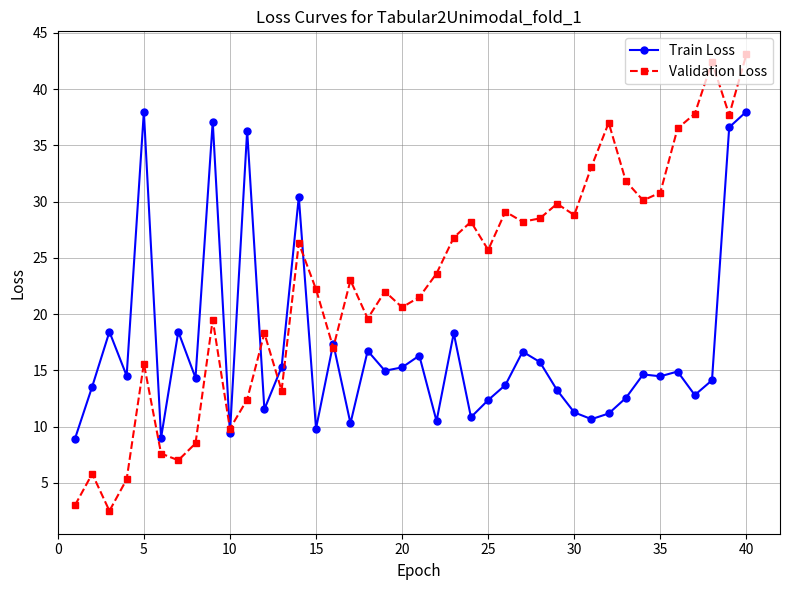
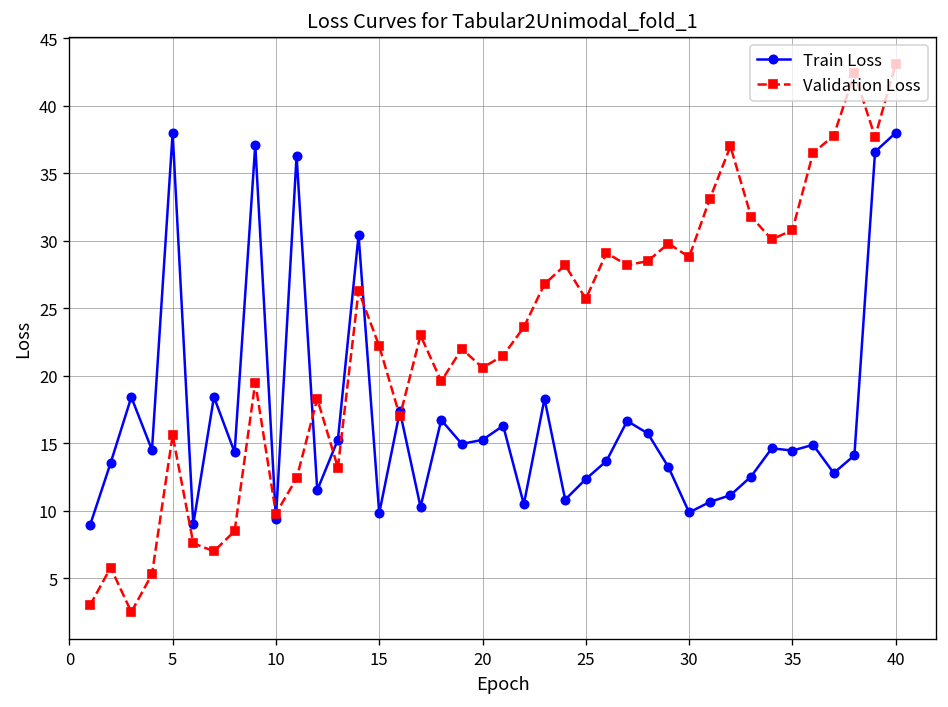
  {
    "Train Loss": {
      "5": 38.0,
      "10": 9.4,
      "15": 9.8,
      "20": 15.3,
      "25": 12.4,
-     "30": 11.3,
+     "30": 9.9,
      "35": 14.5,
      "40": 38.0
    },
    "Validation Loss": {
      "5": 15.6,
      "10": 9.8,
      "15": 22.2,
      "20": 20.6,
      "25": 25.7,
      "30": 28.8,
      "35": 30.8
    }
  }
